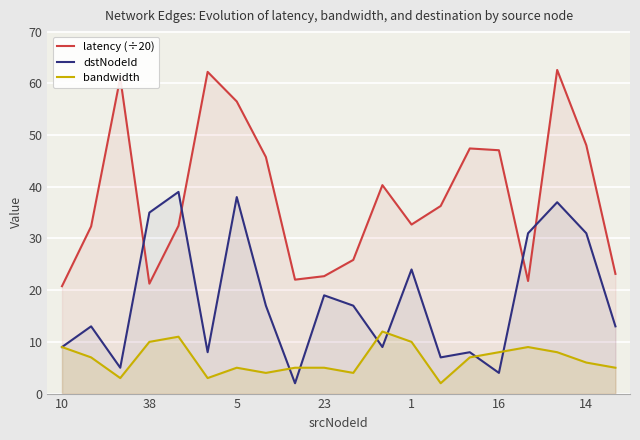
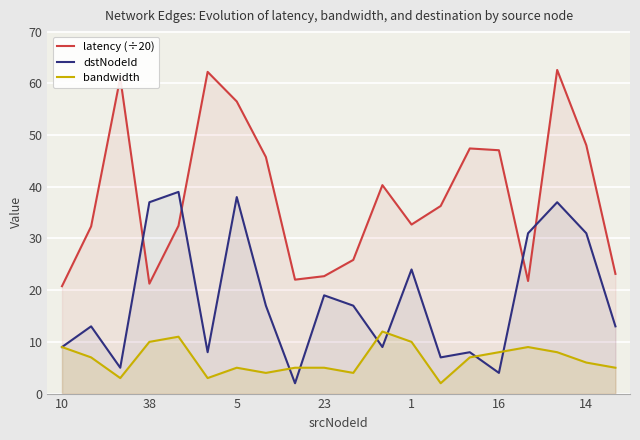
  {
    "latency (÷20)": {
      "38": 21,
      "23": 23
    },
    "dstNodeId": {
-     "38": 35,
+     "38": 37,
      "23": 19
    },
    "bandwidth": {
      "38": 10,
      "23": 5
    }
  }
